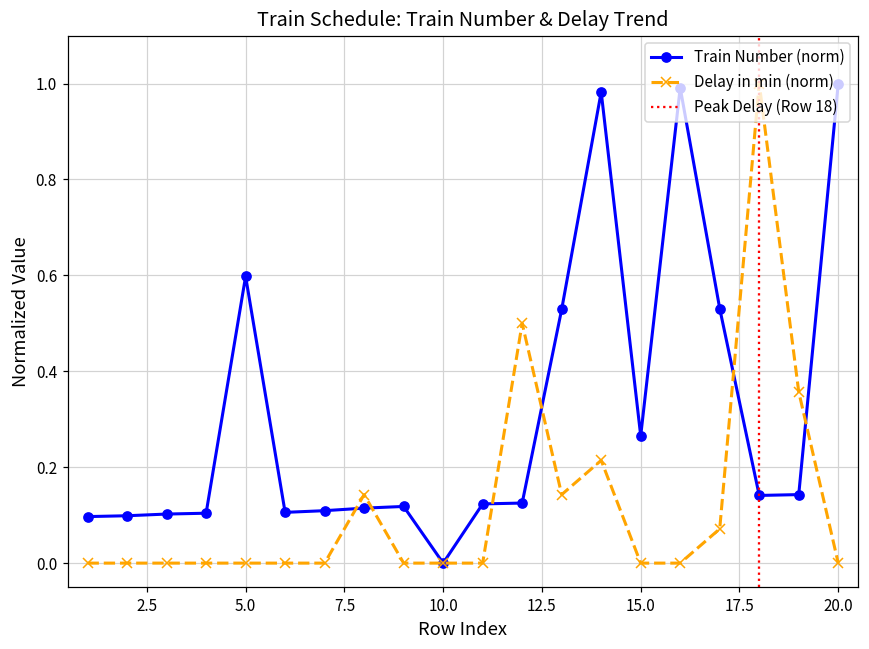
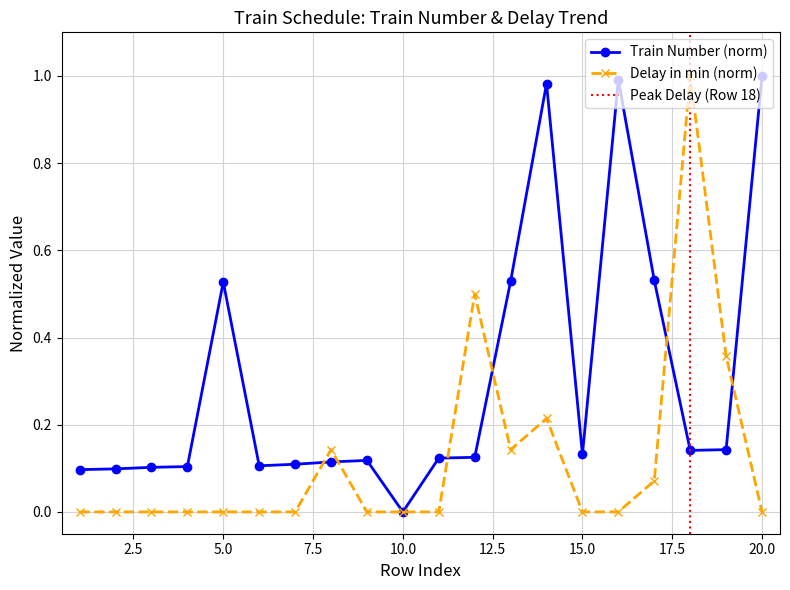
  {
    "Train Number (norm)": {
-     "5.0": 0.60,
-     "15.0": 0.27
+     "5.0": 0.53,
+     "15.0": 0.13
    },
    "Delay in min (norm)": {
      "5.0": 0.00,
      "15.0": 0.00,
      "20.0": 0.00
    }
  }
